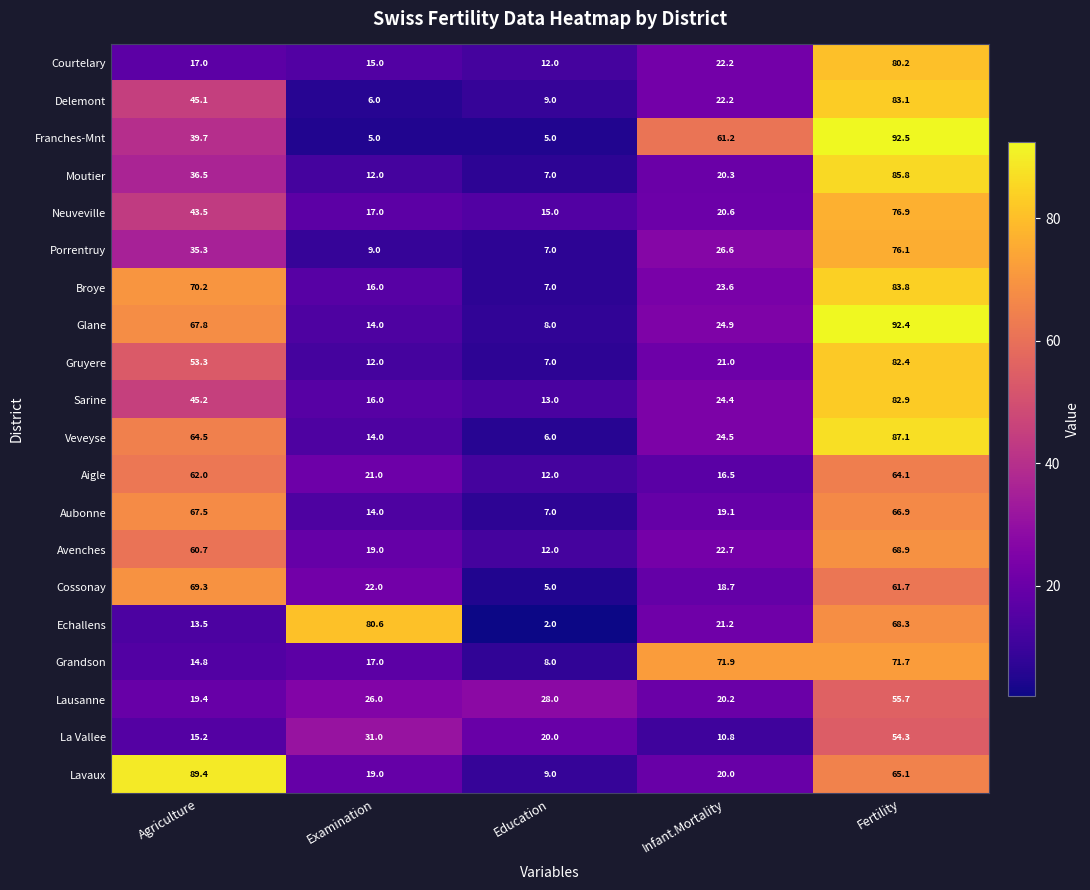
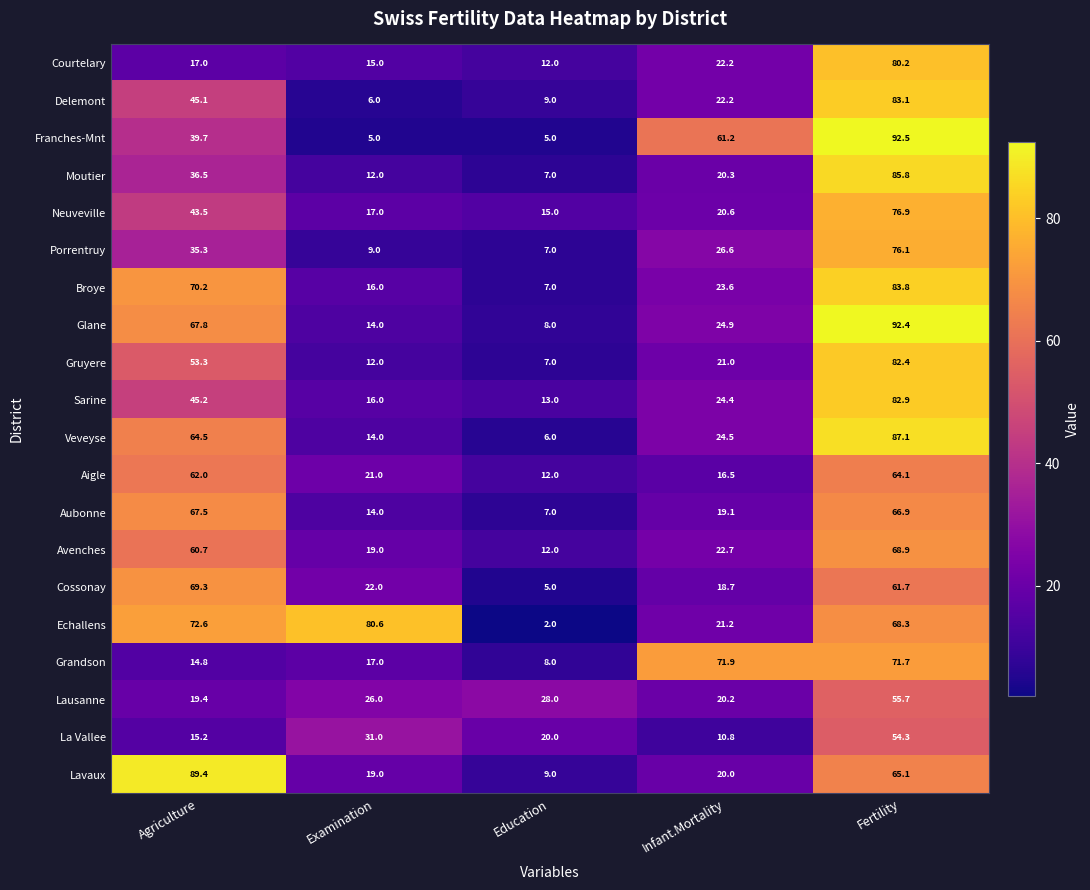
  {
    "Courtelary": {
      "Agriculture": 17.0,
      "Examination": 15.0,
      "Education": 12.0,
      "Infant.Mortality": 22.2,
      "Fertility": 80.2
    },
    "Delemont": {
      "Agriculture": 45.1,
      "Examination": 6.0,
      "Education": 9.0,
      "Infant.Mortality": 22.2,
      "Fertility": 83.1
    },
    "Franches-Mnt": {
      "Agriculture": 39.7,
      "Examination": 5.0,
      "Education": 5.0,
      "Infant.Mortality": 61.2,
      "Fertility": 92.5
    },
    "Moutier": {
      "Agriculture": 36.5,
      "Examination": 12.0,
      "Education": 7.0,
      "Infant.Mortality": 20.3,
      "Fertility": 85.8
    },
    "Neuveville": {
      "Agriculture": 43.5,
      "Examination": 17.0,
      "Education": 15.0,
      "Infant.Mortality": 20.6,
      "Fertility": 76.9
    },
    "Porrentruy": {
      "Agriculture": 35.3,
      "Examination": 9.0,
      "Education": 7.0,
      "Infant.Mortality": 26.6,
      "Fertility": 76.1
    },
    "Broye": {
      "Agriculture": 70.2,
      "Examination": 16.0,
      "Education": 7.0,
      "Infant.Mortality": 23.6,
      "Fertility": 83.8
    },
    "Glane": {
      "Agriculture": 67.8,
      "Examination": 14.0,
      "Education": 8.0,
      "Infant.Mortality": 24.9,
      "Fertility": 92.4
    },
    "Gruyere": {
      "Agriculture": 53.3,
      "Examination": 12.0,
      "Education": 7.0,
      "Infant.Mortality": 21.0,
      "Fertility": 82.4
    },
    "Sarine": {
      "Agriculture": 45.2,
      "Examination": 16.0,
      "Education": 13.0,
      "Infant.Mortality": 24.4,
      "Fertility": 82.9
    },
    "Veveyse": {
      "Agriculture": 64.5,
      "Examination": 14.0,
      "Education": 6.0,
      "Infant.Mortality": 24.5,
      "Fertility": 87.1
    },
    "Aigle": {
      "Agriculture": 62.0,
      "Examination": 21.0,
      "Education": 12.0,
      "Infant.Mortality": 16.5,
      "Fertility": 64.1
    },
    "Aubonne": {
      "Agriculture": 67.5,
      "Examination": 14.0,
      "Education": 7.0,
      "Infant.Mortality": 19.1,
      "Fertility": 66.9
    },
    "Avenches": {
      "Agriculture": 60.7,
      "Examination": 19.0,
      "Education": 12.0,
      "Infant.Mortality": 22.7,
      "Fertility": 68.9
    },
    "Cossonay": {
      "Agriculture": 69.3,
      "Examination": 22.0,
      "Education": 5.0,
      "Infant.Mortality": 18.7,
      "Fertility": 61.7
    },
    "Echallens": {
-     "Agriculture": 13.5,
+     "Agriculture": 72.6,
      "Examination": 80.6,
      "Education": 2.0,
      "Infant.Mortality": 21.2,
      "Fertility": 68.3
    },
    "Grandson": {
      "Agriculture": 14.8,
      "Examination": 17.0,
      "Education": 8.0,
      "Infant.Mortality": 71.9,
      "Fertility": 71.7
    },
    "Lausanne": {
      "Agriculture": 19.4,
      "Examination": 26.0,
      "Education": 28.0,
      "Infant.Mortality": 20.2,
      "Fertility": 55.7
    },
    "La Vallee": {
      "Agriculture": 15.2,
      "Examination": 31.0,
      "Education": 20.0,
      "Infant.Mortality": 10.8,
      "Fertility": 54.3
    },
    "Lavaux": {
      "Agriculture": 89.4,
      "Examination": 19.0,
      "Education": 9.0,
      "Infant.Mortality": 20.0,
      "Fertility": 65.1
    }
  }
